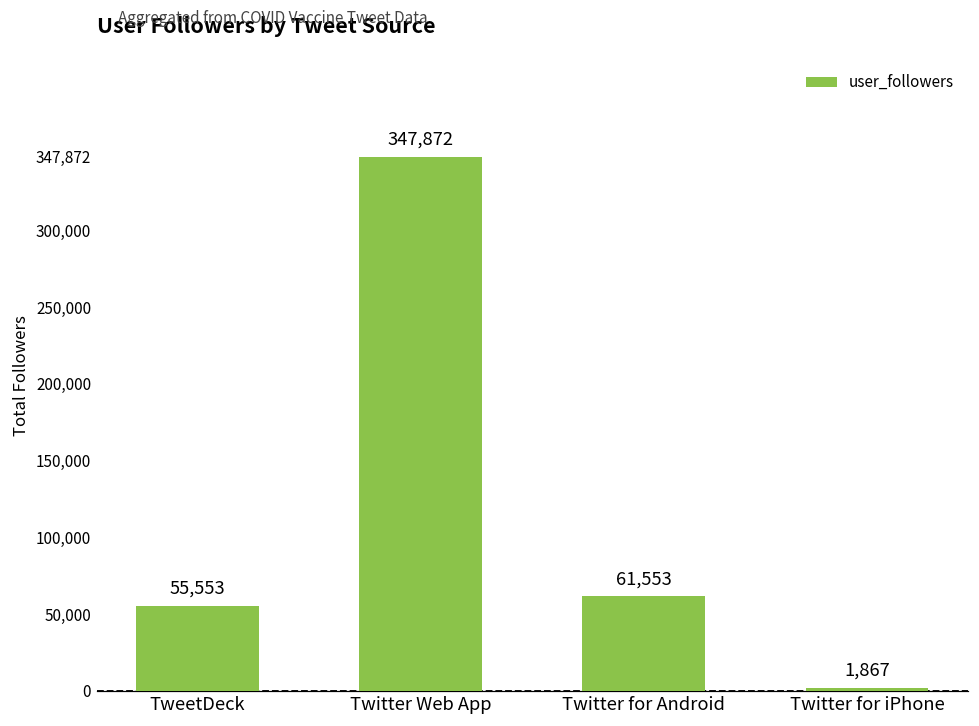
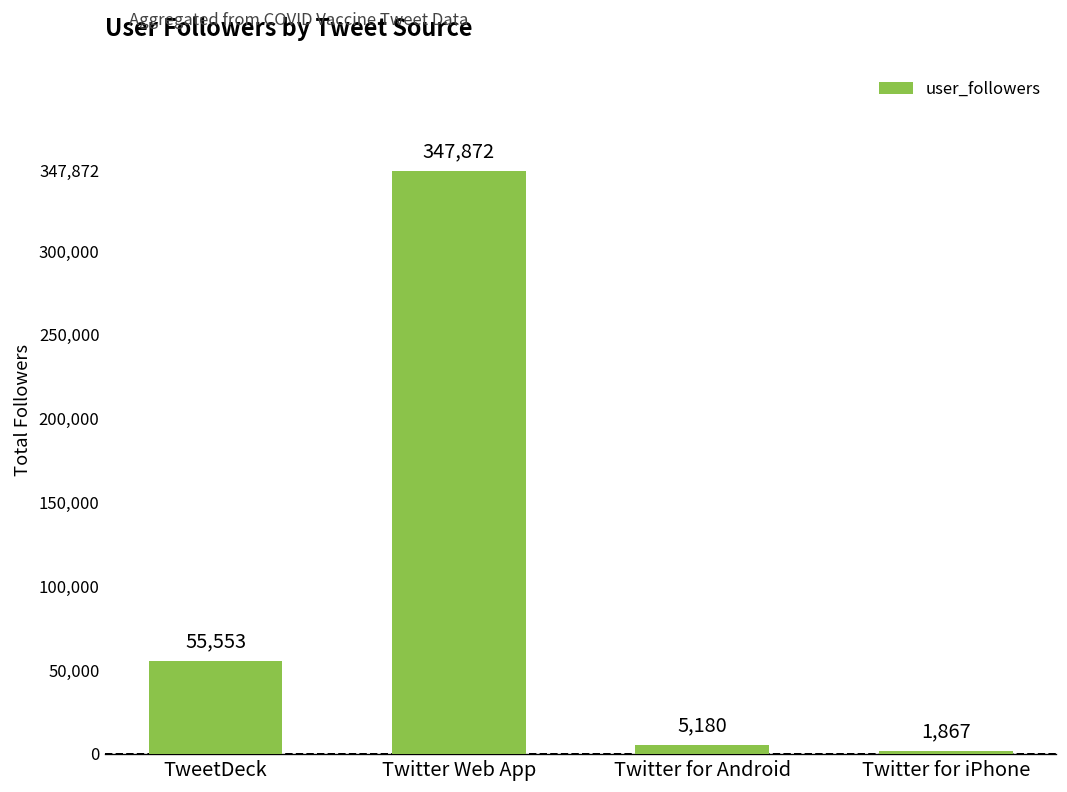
  {
    "TweetDeck": "55,553",
    "Twitter Web App": "347,872",
-   "Twitter for Android": "61,553",
+   "Twitter for Android": "5,180",
    "Twitter for iPhone": "1,867"
  }
